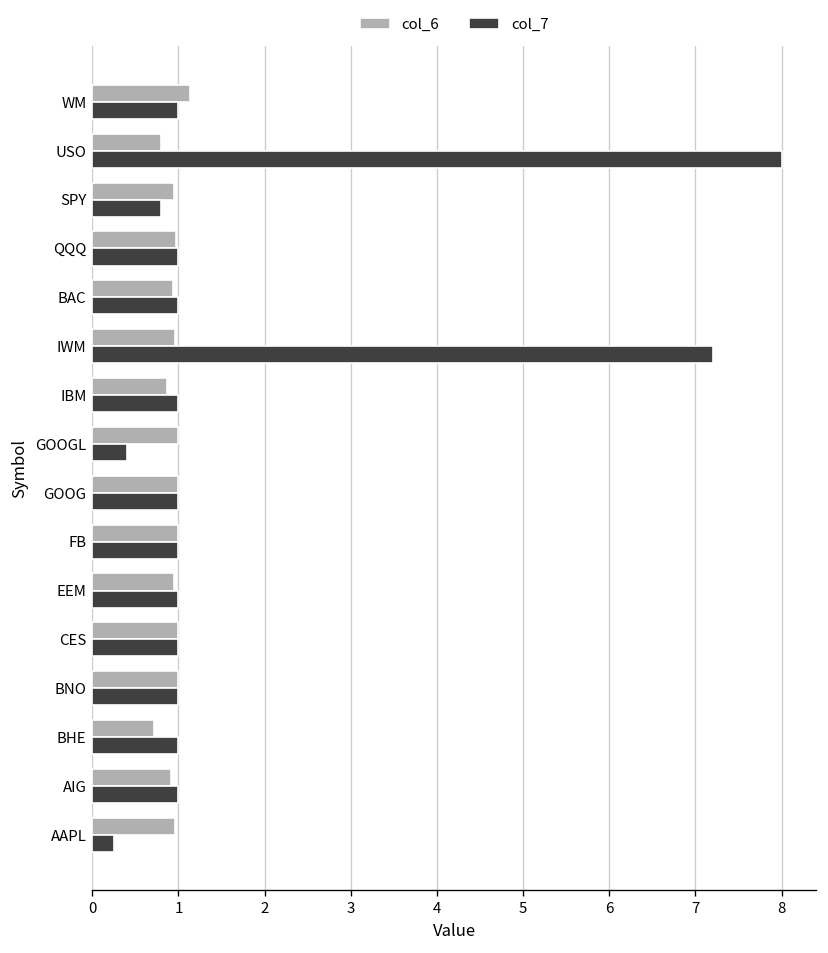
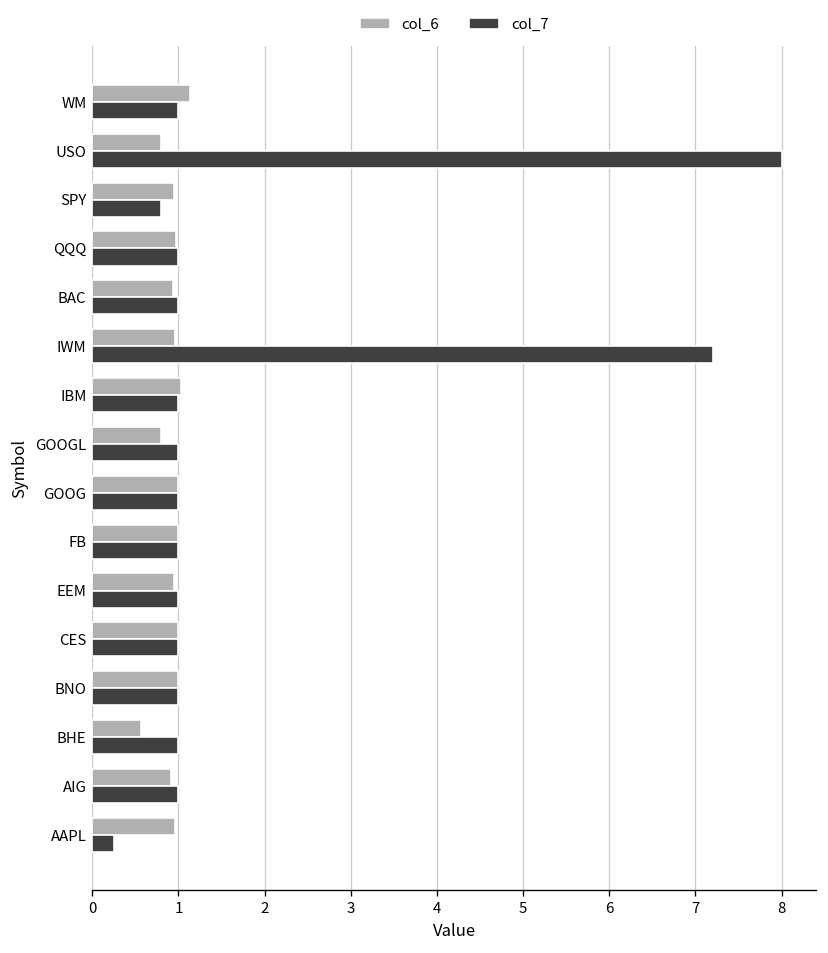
  {
    "col_6": {
      "WM": 1.1,
      "USO": 0.8,
      "SPY": 0.9,
      "QQQ": 1.0,
      "BAC": 0.9,
      "IWM": 1.0,
-     "IBM": 0.9,
-     "GOOGL": 1.0,
+     "IBM": 1.0,
+     "GOOGL": 0.8,
      "GOOG": 1.0,
      "FB": 1.0,
      "EEM": 1.0,
      "CES": 1.0,
      "BNO": 1.0,
-     "BHE": 0.7,
+     "BHE": 0.6,
      "AIG": 0.9,
      "AAPL": 1.0
    },
    "col_7": {
      "WM": 1.0,
      "USO": 8.0,
      "SPY": 0.8,
      "QQQ": 1.0,
      "BAC": 1.0,
      "IWM": 7.2,
      "IBM": 1.0,
-     "GOOGL": 0.4,
+     "GOOGL": 1.0,
      "GOOG": 1.0,
      "FB": 1.0,
      "EEM": 1.0,
      "CES": 1.0,
      "BNO": 1.0,
      "BHE": 1.0,
      "AIG": 1.0,
      "AAPL": 0.3
    }
  }
